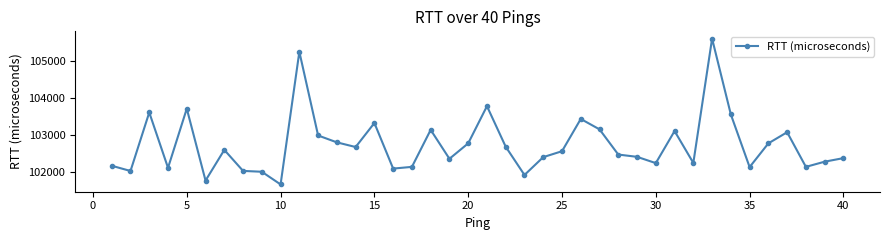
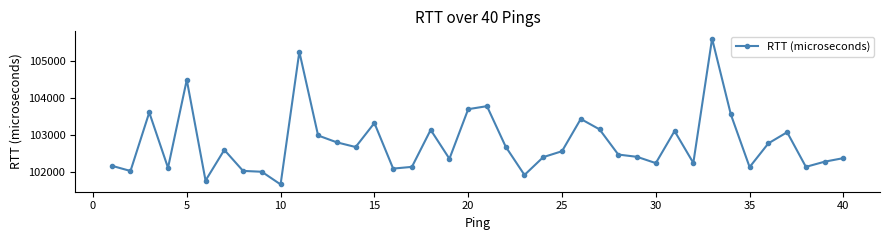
  {
-   "5": 103700,
+   "5": 104500,
    "10": 101700,
    "15": 103300,
-   "20": 102800,
+   "20": 103700,
    "25": 102600,
    "30": 102200,
    "35": 102100,
    "40": 102400
  }
